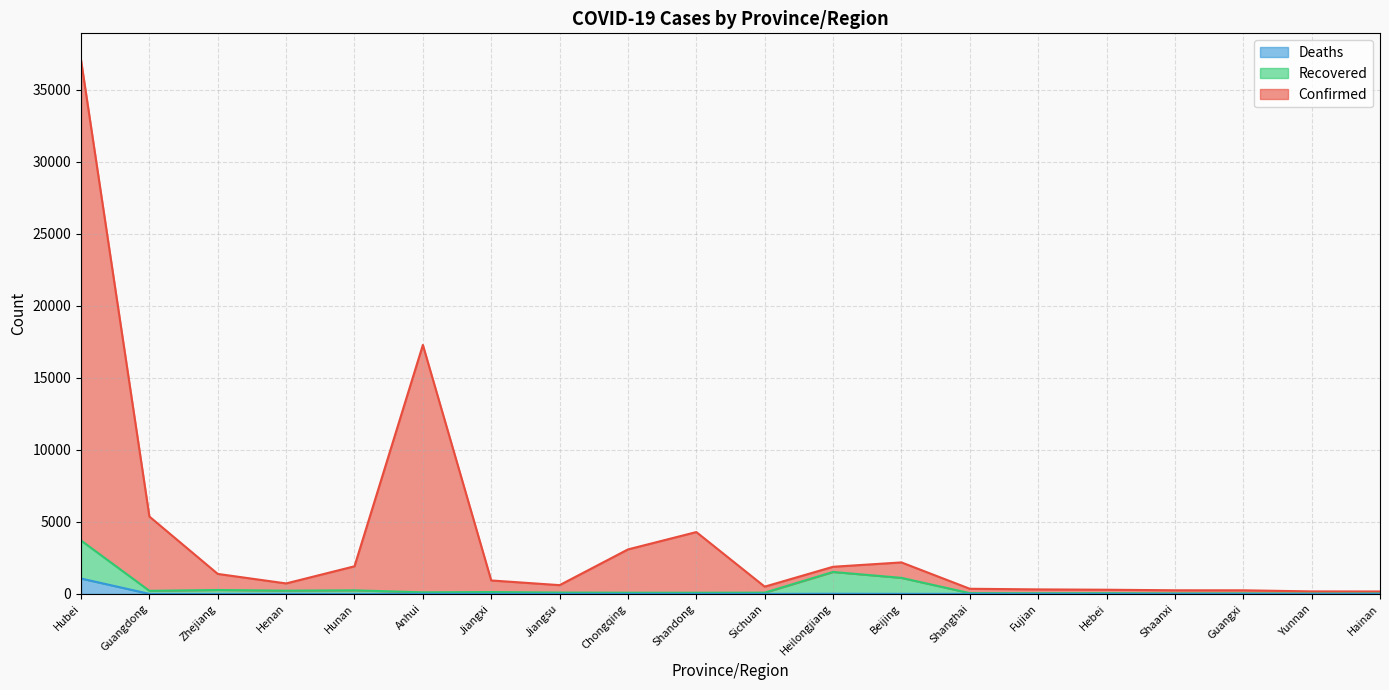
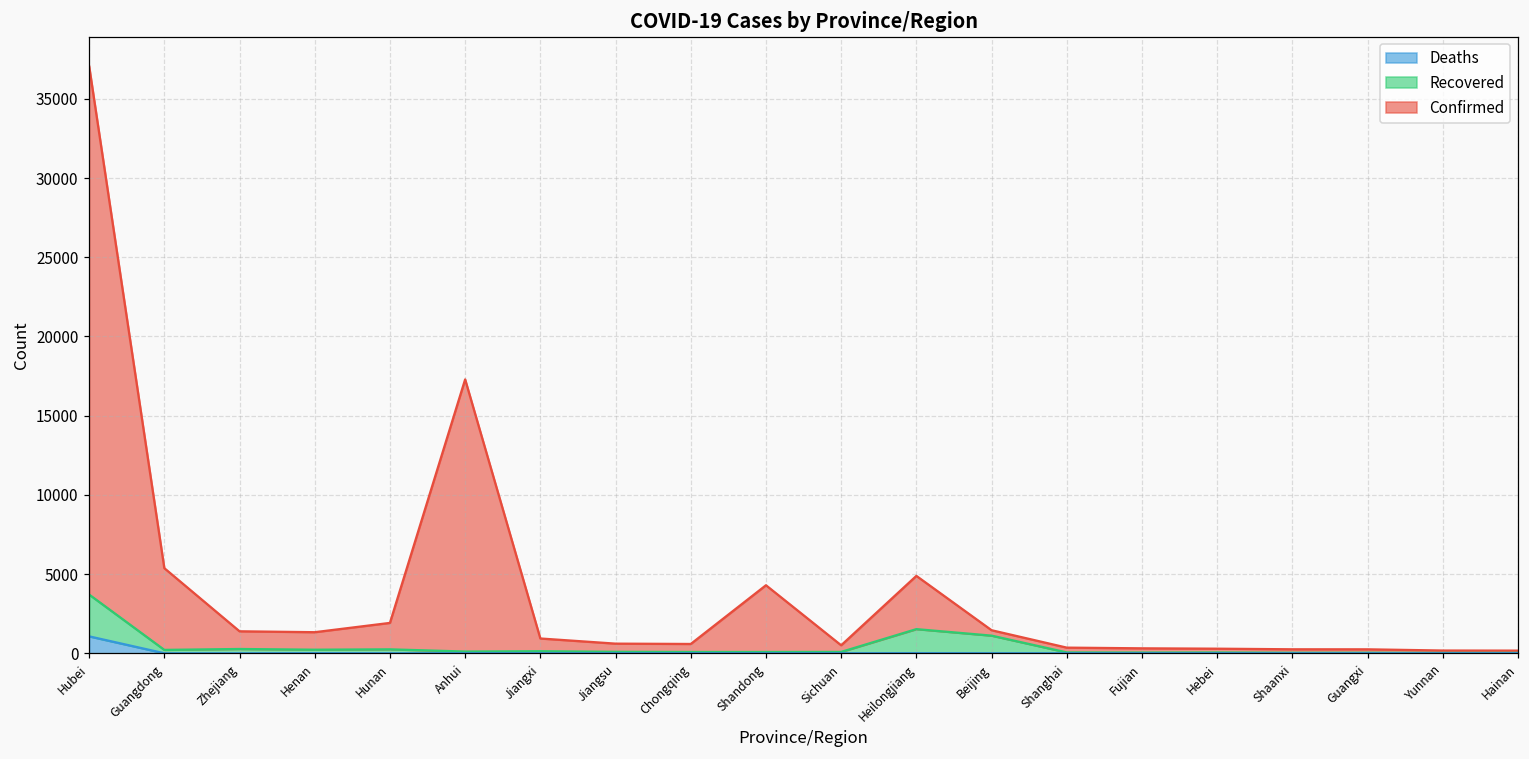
  {
    "Deaths": {
      "Hubei": 1100,
      "Guangdong": 0,
      "Zhejiang": 0,
      "Henan": 0,
      "Hunan": 0,
      "Heilongjiang": 0,
      "Beijing": 0
    },
    "Recovered": {
      "Hubei": 2600,
      "Guangdong": 200,
      "Zhejiang": 300,
      "Henan": 200,
      "Hunan": 200,
      "Heilongjiang": 1500,
      "Beijing": 1100
    },
    "Confirmed": {
      "Hubei": 33400,
      "Guangdong": 5200,
      "Zhejiang": 1100,
-     "Henan": 500,
+     "Henan": 1100,
      "Hunan": 1700,
      "Anhui": 17200,
      "Jiangxi": 800,
      "Jiangsu": 500,
-     "Chongqing": 3000,
+     "Chongqing": 500,
      "Shandong": 4200,
      "Sichuan": 400,
-     "Heilongjiang": 400,
-     "Beijing": 1100,
+     "Heilongjiang": 3400,
+     "Beijing": 300,
      "Shanghai": 300,
      "Fujian": 300,
      "Hebei": 200,
      "Shaanxi": 200,
      "Guangxi": 200
    }
  }
